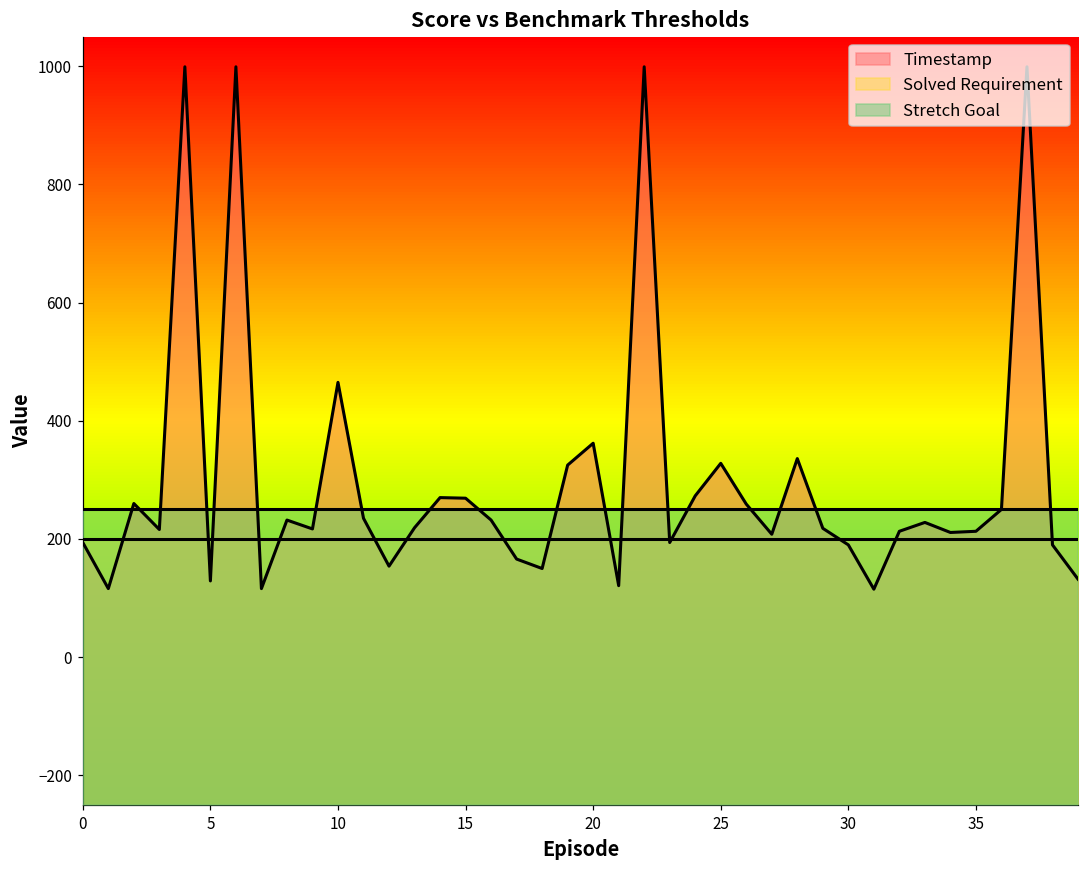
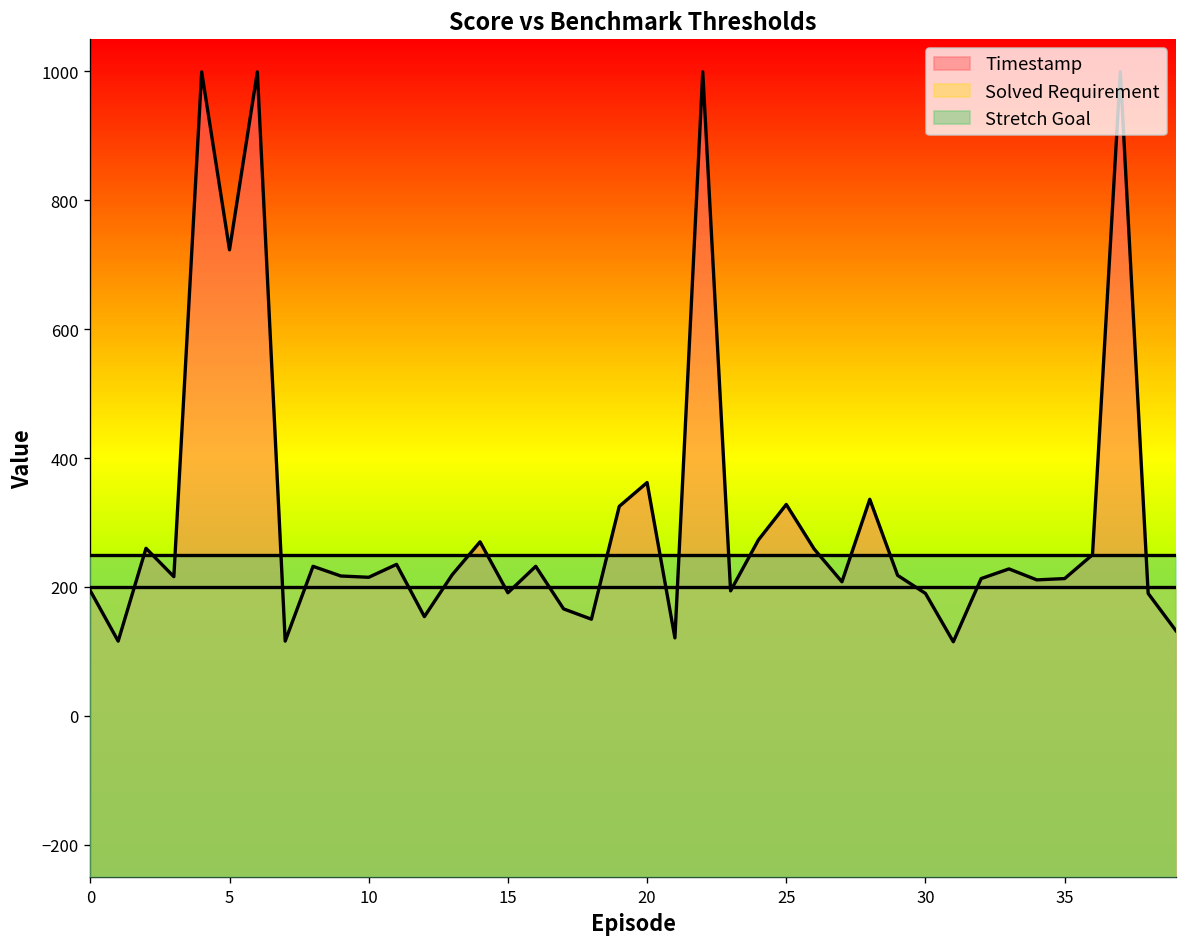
  {
    "Timestamp": {
      "0": 190,
-     "5": 130,
-     "10": 470,
-     "15": 270,
+     "5": 720,
+     "10": 220,
+     "15": 190,
      "20": 360,
      "25": 330,
      "30": 190,
      "35": 210
    },
    "Solved Requirement": {
      "0": 200,
      "5": 200,
      "10": 200,
      "15": 200,
      "20": 200,
      "25": 200,
      "30": 200,
      "35": 200
    },
    "Stretch Goal": {
      "0": 250,
      "5": 250,
      "10": 250,
      "15": 250,
      "20": 250,
      "25": 250,
      "30": 250,
      "35": 250
    }
  }
